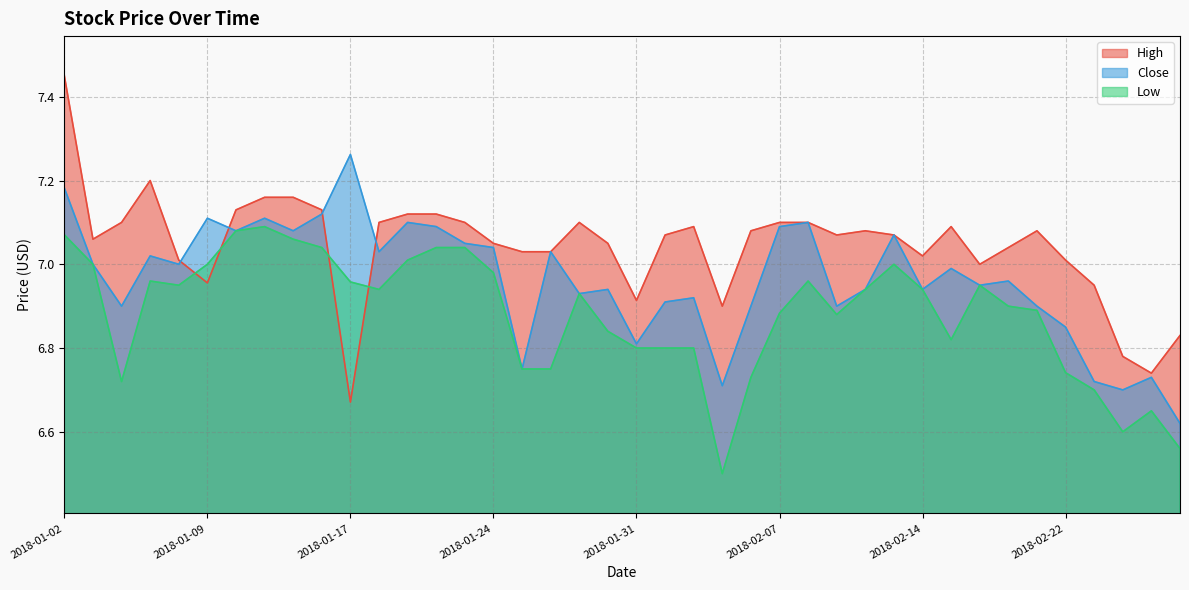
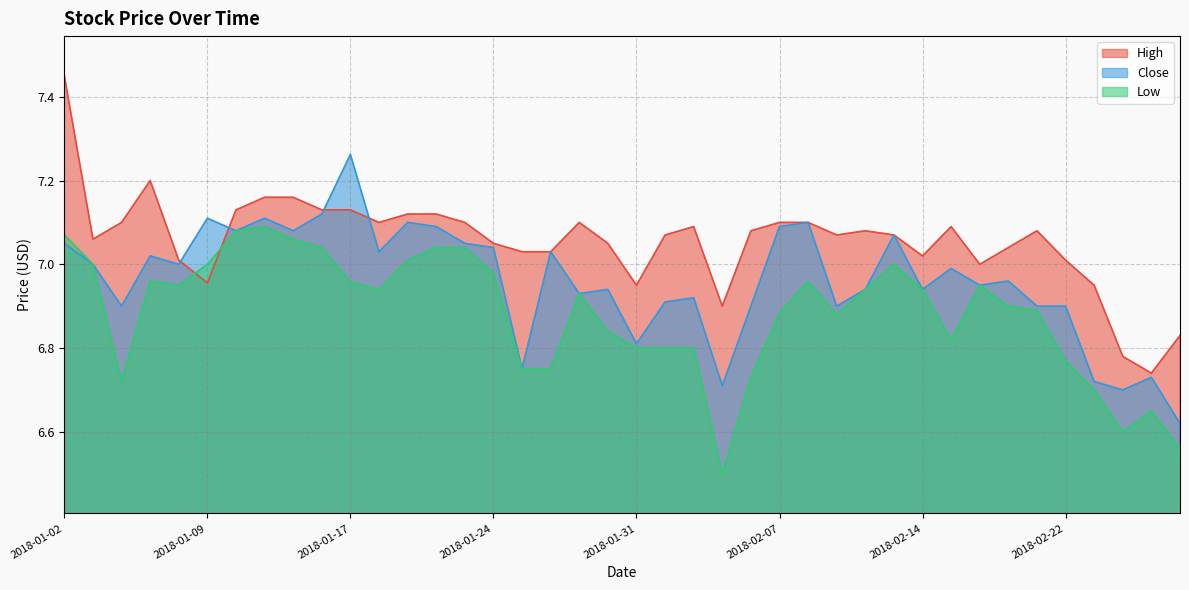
  {
    "High": {
      "2018-01-02": 7.45,
      "2018-01-09": 6.96,
-     "2018-01-17": 6.67,
+     "2018-01-17": 7.13,
      "2018-01-24": 7.05,
-     "2018-01-31": 6.91,
+     "2018-01-31": 6.95,
      "2018-02-07": 7.10,
      "2018-02-14": 7.02,
      "2018-02-22": 7.01
    },
    "Close": {
-     "2018-01-02": 7.18,
+     "2018-01-02": 7.05,
      "2018-01-09": 7.11,
      "2018-01-17": 7.26,
      "2018-01-24": 7.04,
      "2018-01-31": 6.81,
      "2018-02-07": 7.09,
-     "2018-02-22": 6.85
+     "2018-02-22": 6.90
    },
    "Low": {
      "2018-01-02": 7.07,
      "2018-01-09": 7.00,
      "2018-01-17": 6.96,
      "2018-01-24": 6.98,
      "2018-01-31": 6.80,
      "2018-02-07": 6.88,
-     "2018-02-22": 6.74
+     "2018-02-22": 6.77
    }
  }
